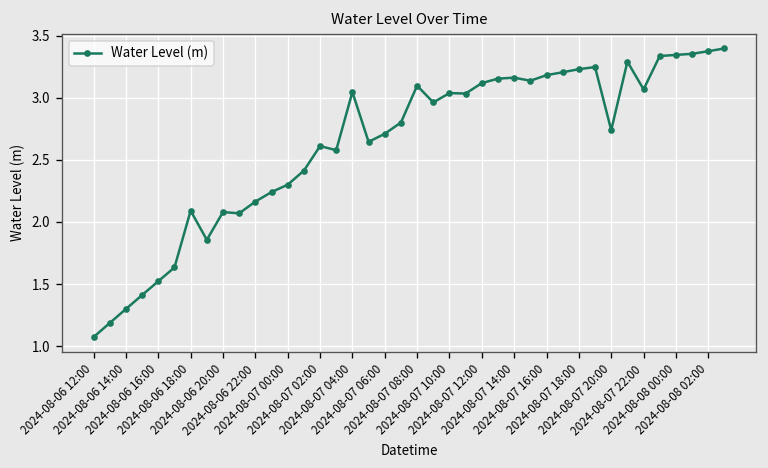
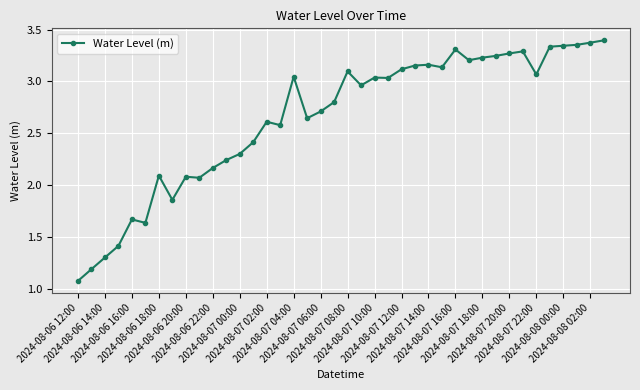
  {
    "2024-08-06 12:00": 1.07,
    "2024-08-06 14:00": 1.30,
-   "2024-08-06 16:00": 1.52,
+   "2024-08-06 16:00": 1.67,
    "2024-08-06 18:00": 2.09,
    "2024-08-06 20:00": 2.08,
    "2024-08-06 22:00": 2.16,
    "2024-08-07 00:00": 2.30,
    "2024-08-07 02:00": 2.61,
    "2024-08-07 04:00": 3.05,
    "2024-08-07 06:00": 2.71,
    "2024-08-07 08:00": 3.10,
    "2024-08-07 10:00": 3.04,
    "2024-08-07 12:00": 3.12,
    "2024-08-07 14:00": 3.16,
-   "2024-08-07 16:00": 3.18,
+   "2024-08-07 16:00": 3.31,
    "2024-08-07 18:00": 3.23,
-   "2024-08-07 20:00": 2.74,
+   "2024-08-07 20:00": 3.27,
    "2024-08-07 22:00": 3.07,
    "2024-08-08 00:00": 3.34,
    "2024-08-08 02:00": 3.37
  }
